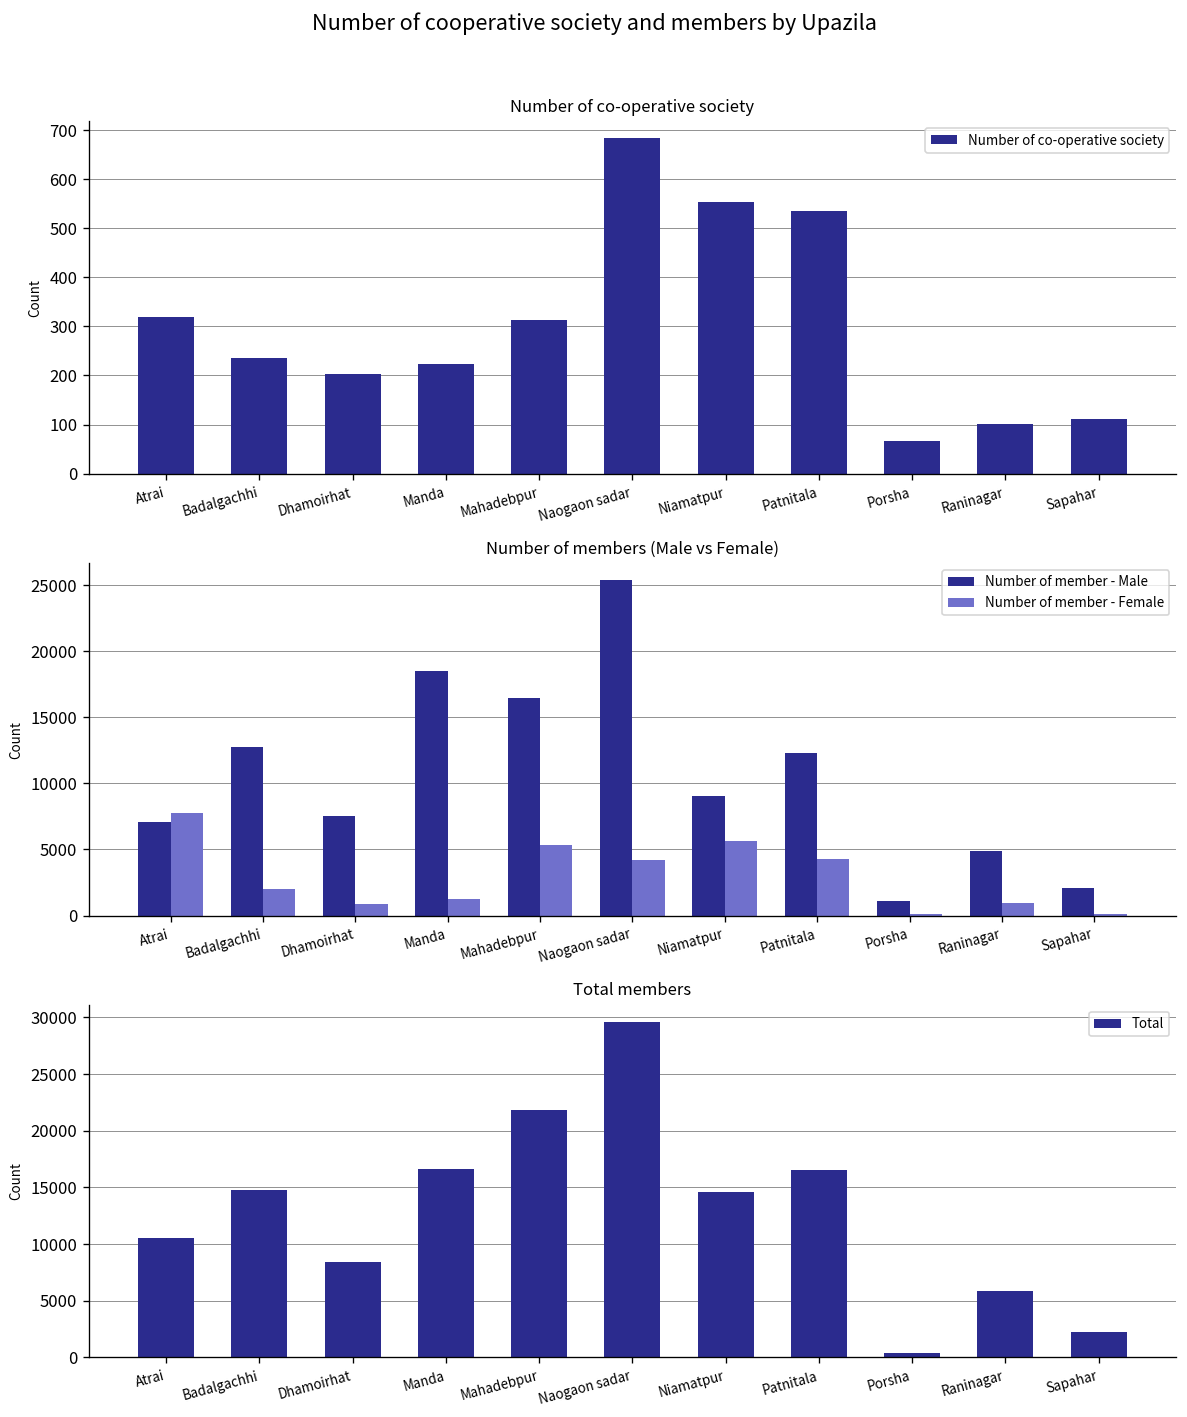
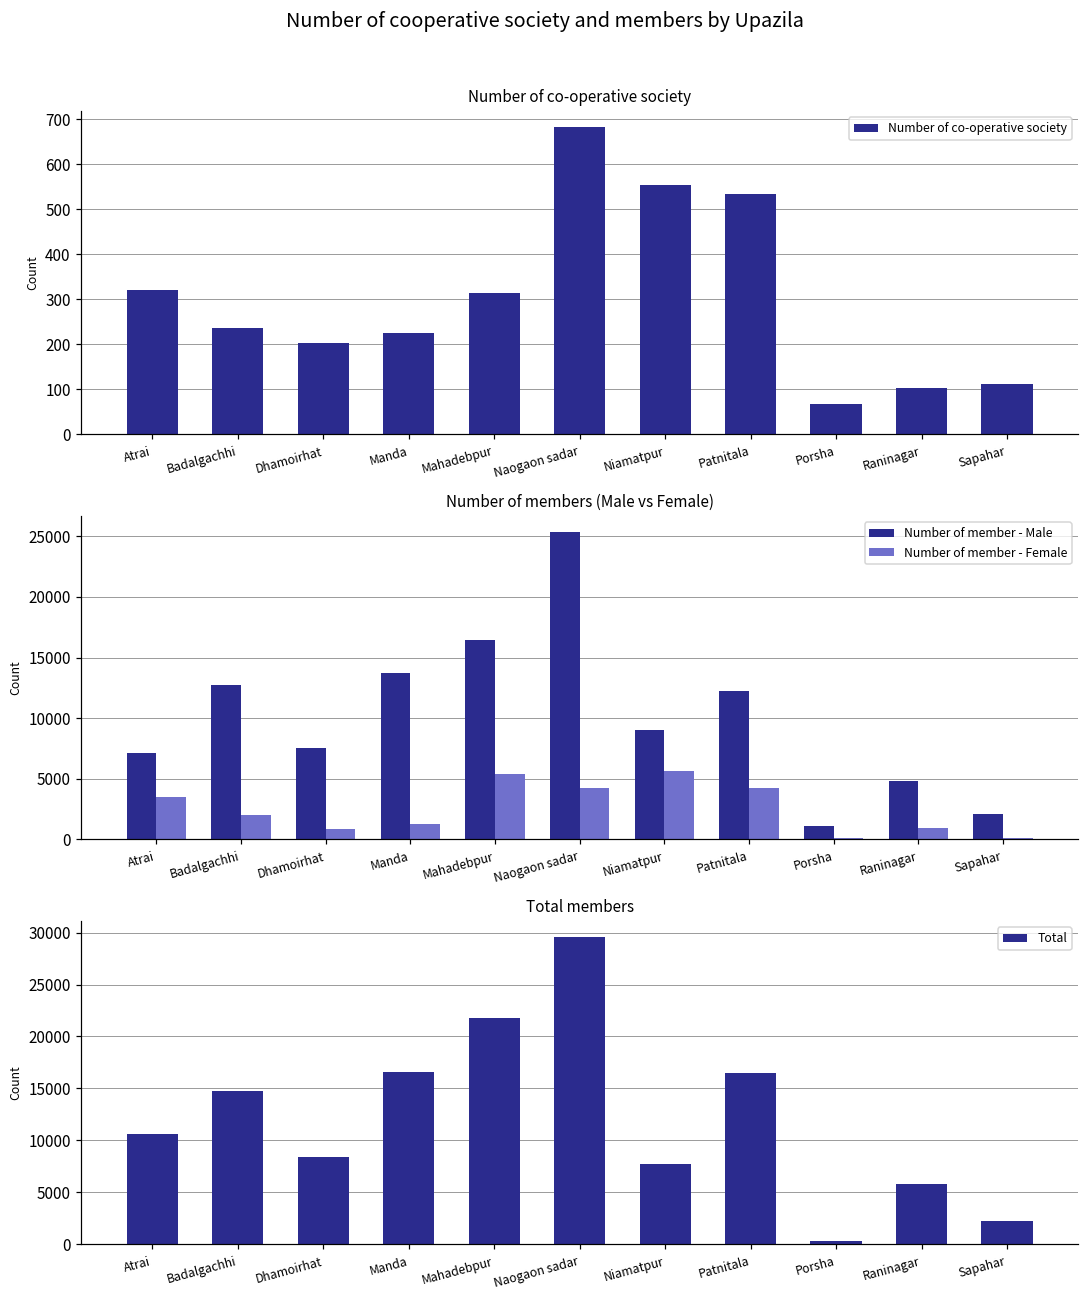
  {
    "Number of co-operative society": {
      "Atrai": 320,
      "Badalgachhi": 240,
      "Dhamoirhat": 200,
      "Manda": 220,
      "Mahadebpur": 310,
      "Naogaon sadar": 680,
      "Niamatpur": 550,
      "Patnitala": 530,
      "Porsha": 70,
      "Raninagar": 100,
      "Sapahar": 110
    },
    "Number of members (Male vs Female)": {
      "Number of member - Male": {
        "Atrai": 7100,
        "Badalgachhi": 12800,
        "Dhamoirhat": 7500,
-       "Manda": 18500,
+       "Manda": 13800,
        "Mahadebpur": 16400,
        "Naogaon sadar": 25400,
        "Niamatpur": 9000,
        "Patnitala": 12300,
        "Porsha": 1100,
        "Raninagar": 4800,
        "Sapahar": 2100
      },
      "Number of member - Female": {
-       "Atrai": 7700,
+       "Atrai": 3500,
        "Badalgachhi": 2000,
        "Dhamoirhat": 900,
        "Manda": 1300,
        "Mahadebpur": 5400,
        "Naogaon sadar": 4200,
        "Niamatpur": 5600,
        "Patnitala": 4300,
        "Raninagar": 1000
      }
    },
    "Total members": {
      "Atrai": 11000,
      "Badalgachhi": 15000,
      "Dhamoirhat": 8000,
      "Manda": 17000,
      "Mahadebpur": 22000,
      "Naogaon sadar": 30000,
-     "Niamatpur": 15000,
+     "Niamatpur": 8000,
      "Patnitala": 17000,
      "Porsha": 0,
      "Raninagar": 6000,
      "Sapahar": 2000
    }
  }
